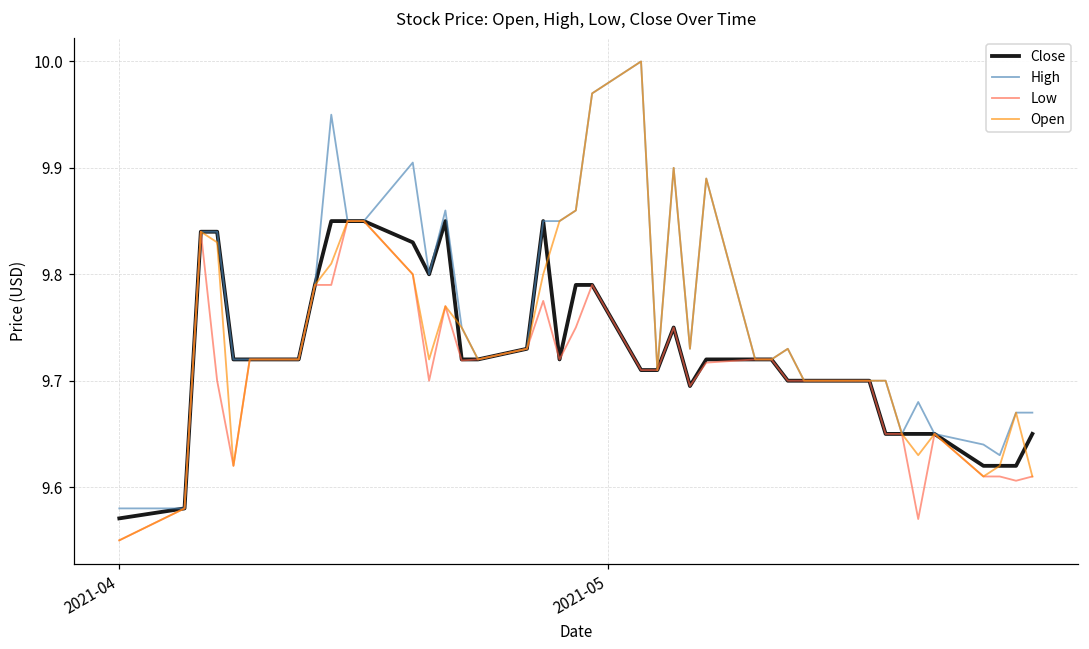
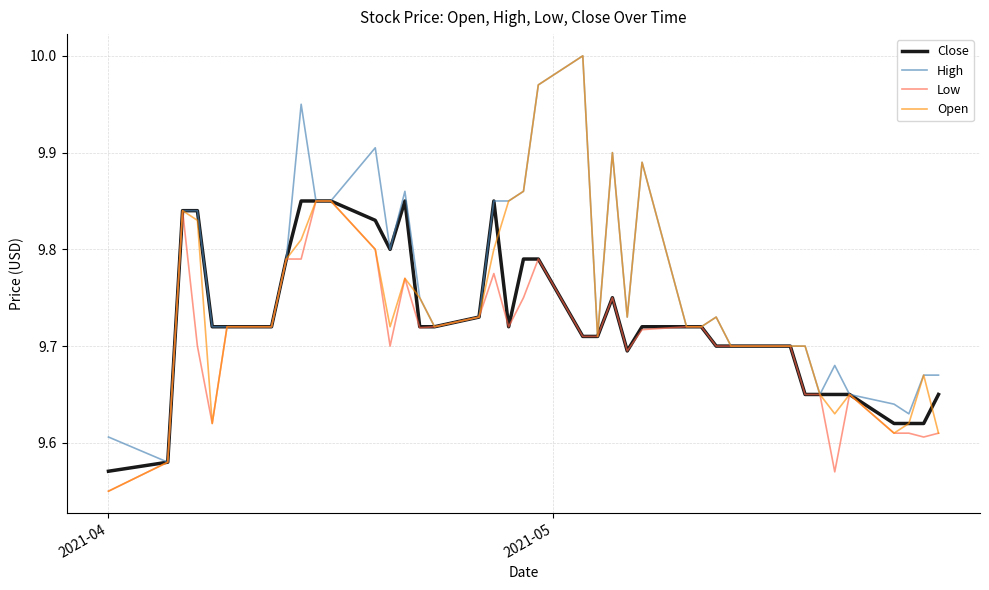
  {
    "Close": {
      "2021-04": 9.57
    },
    "High": {
-     "2021-04": 9.58
+     "2021-04": 9.61
    }
  }
